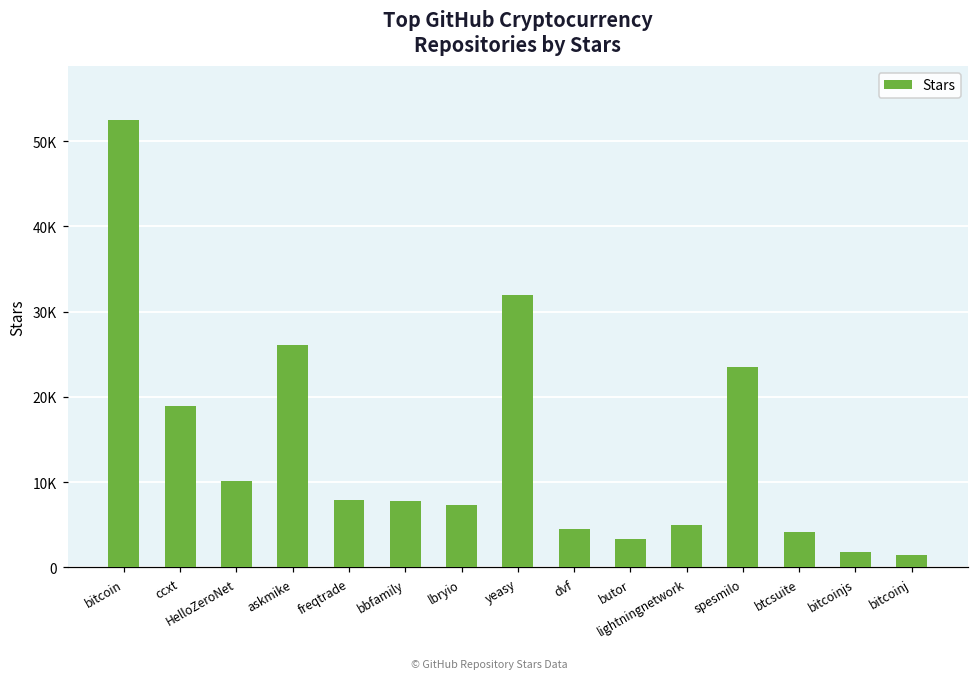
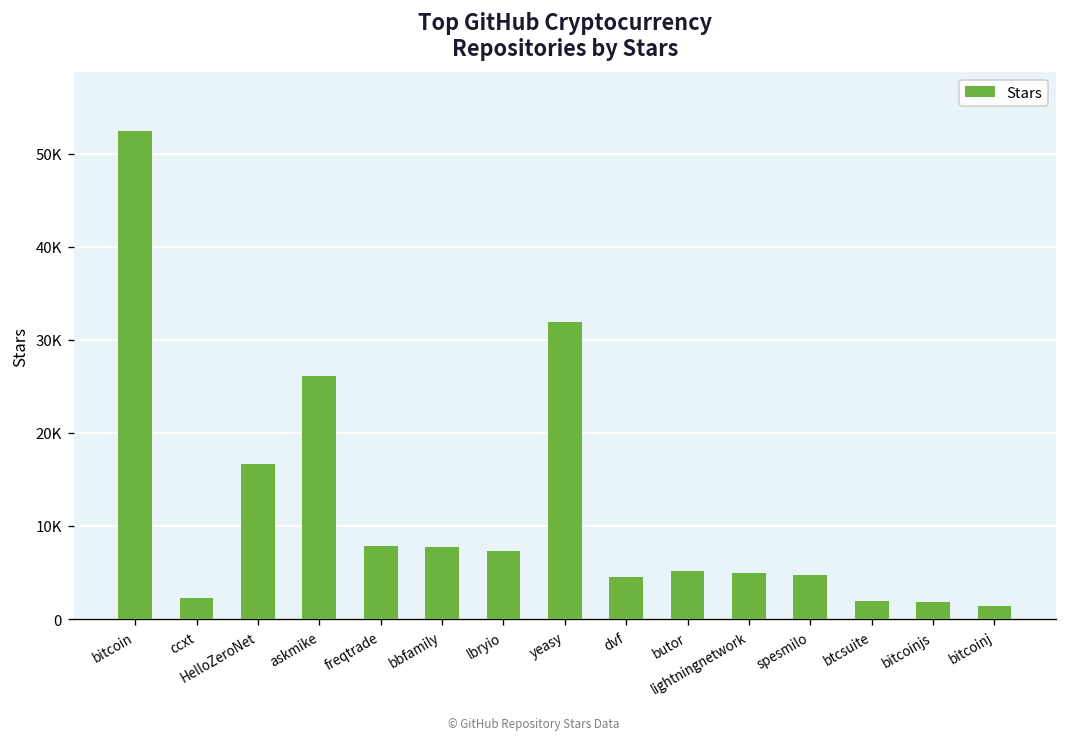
  {
    "bitcoin": 53000,
-   "ccxt": 19000,
-   "HelloZeroNet": 10000,
+   "ccxt": 2000,
+   "HelloZeroNet": 17000,
    "askmike": 26000,
    "freqtrade": 8000,
    "bbfamily": 8000,
    "lbryio": 7000,
    "yeasy": 32000,
    "dvf": 5000,
-   "butor": 3000,
+   "butor": 5000,
    "lightningnetwork": 5000,
-   "spesmilo": 24000,
-   "btcsuite": 4000,
+   "spesmilo": 5000,
+   "btcsuite": 2000,
    "bitcoinjs": 2000,
    "bitcoinj": 1000
  }
